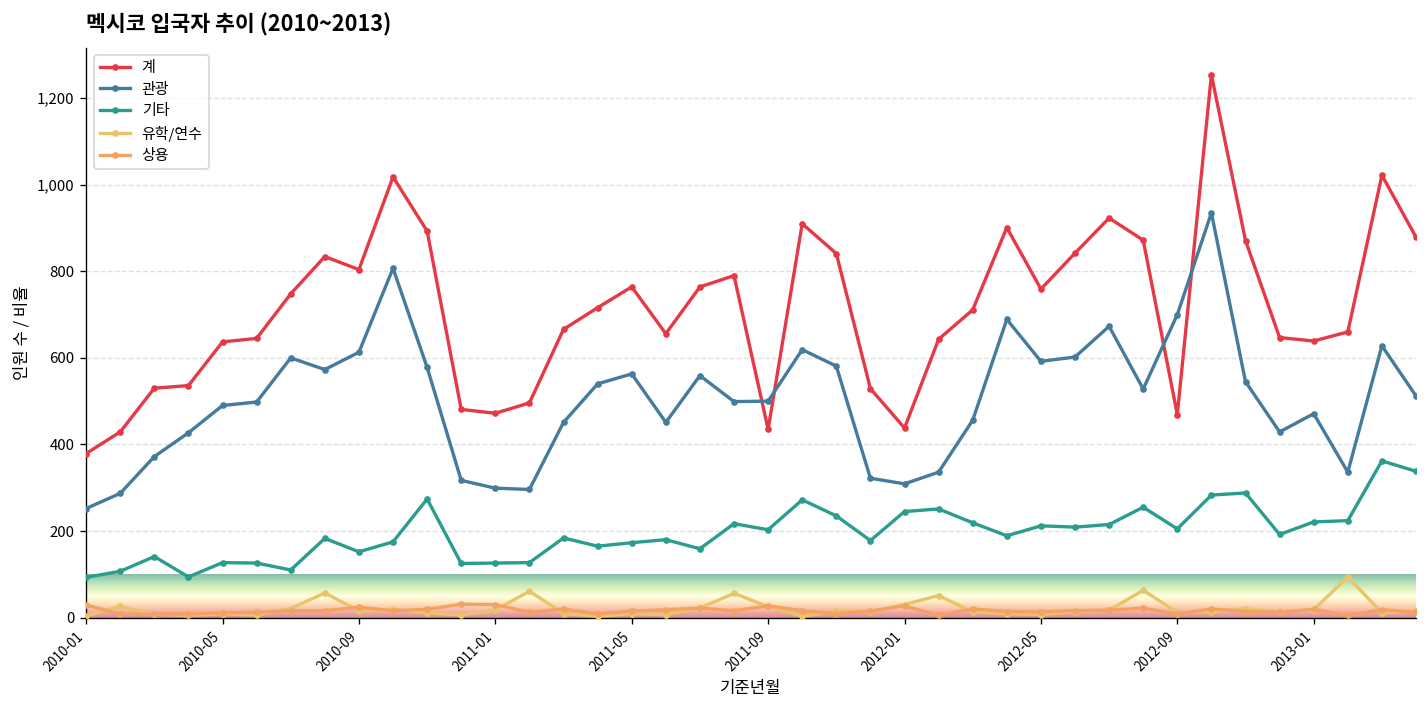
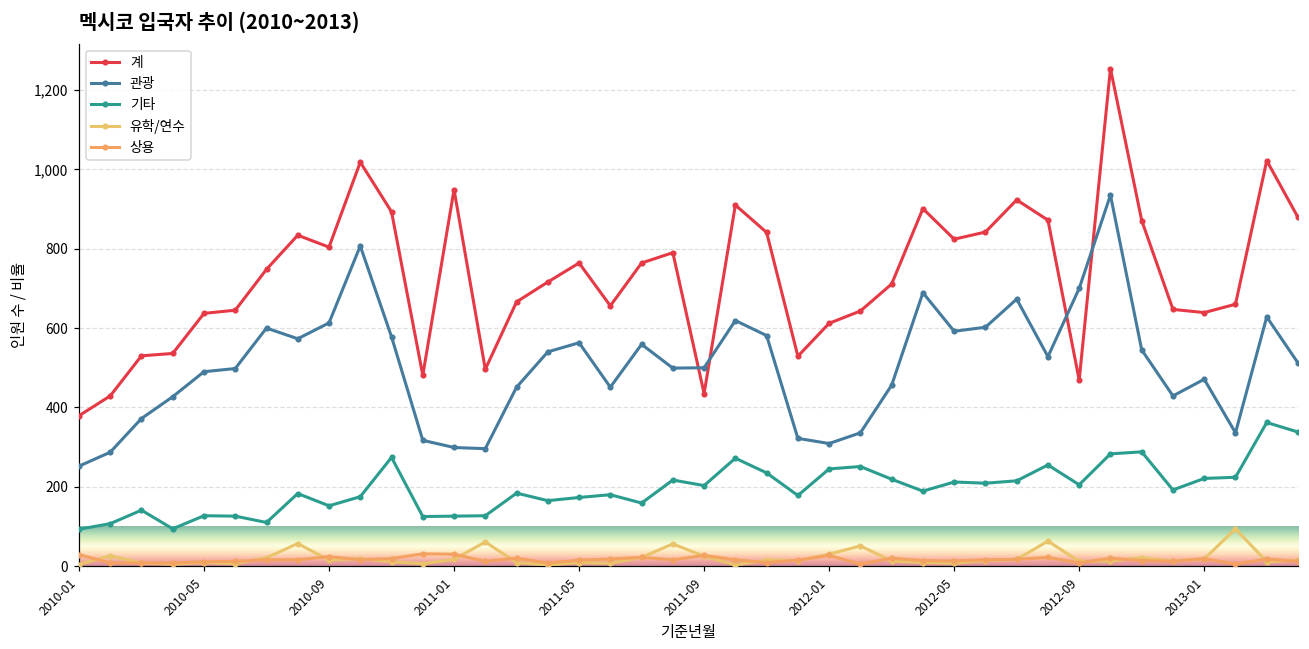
  {
    "계": {
      "2010-01": 380,
      "2010-05": 640,
      "2010-09": 800,
-     "2011-01": 470,
+     "2011-01": 950,
      "2011-05": 760,
      "2011-09": 440,
-     "2012-01": 440,
-     "2012-05": 760,
+     "2012-01": 610,
+     "2012-05": 820,
      "2012-09": 470,
      "2013-01": 640
    }
  }
